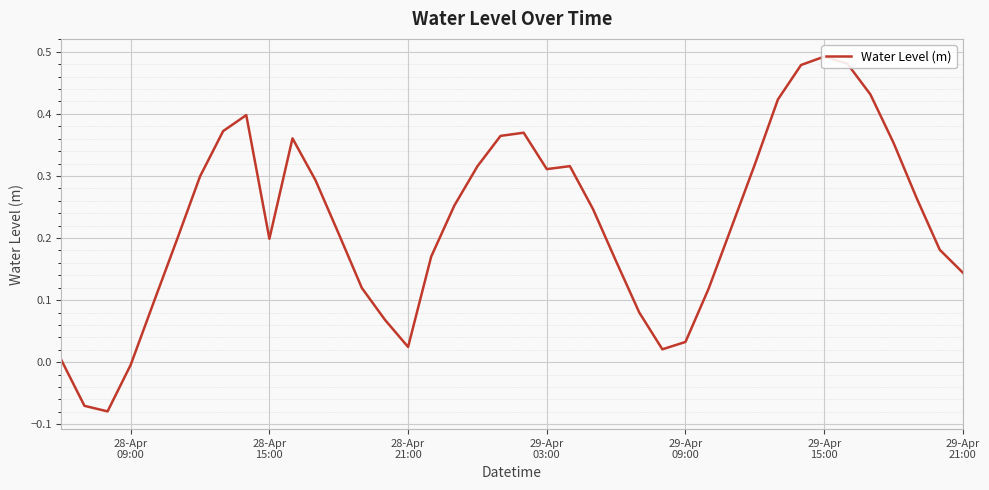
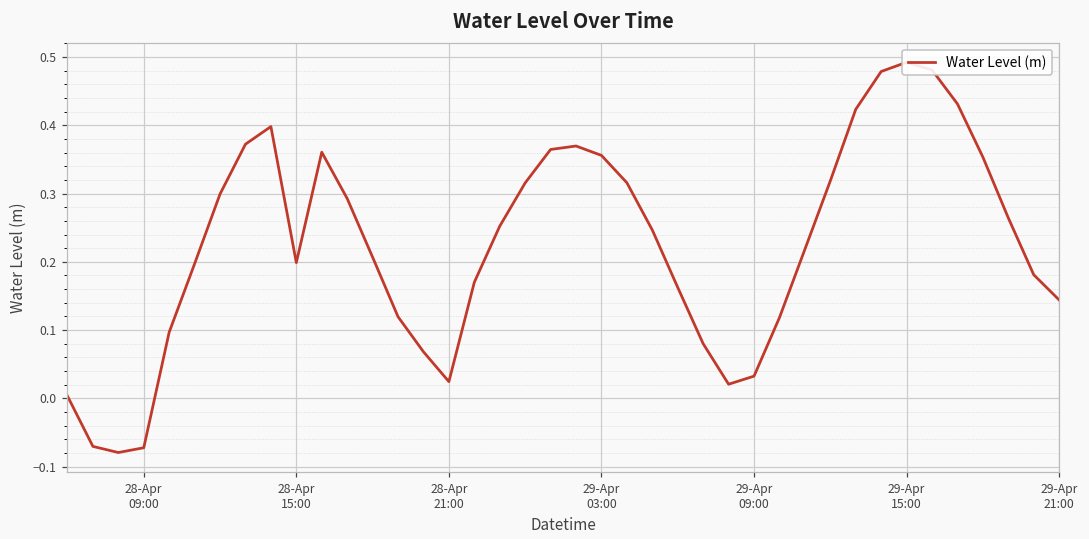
  {
-   "28-Apr 09:00": 0.00,
+   "28-Apr 09:00": -0.07,
    "28-Apr 15:00": 0.20,
    "28-Apr 21:00": 0.02,
-   "29-Apr 03:00": 0.31,
+   "29-Apr 03:00": 0.36,
    "29-Apr 09:00": 0.03,
    "29-Apr 21:00": 0.14
  }
